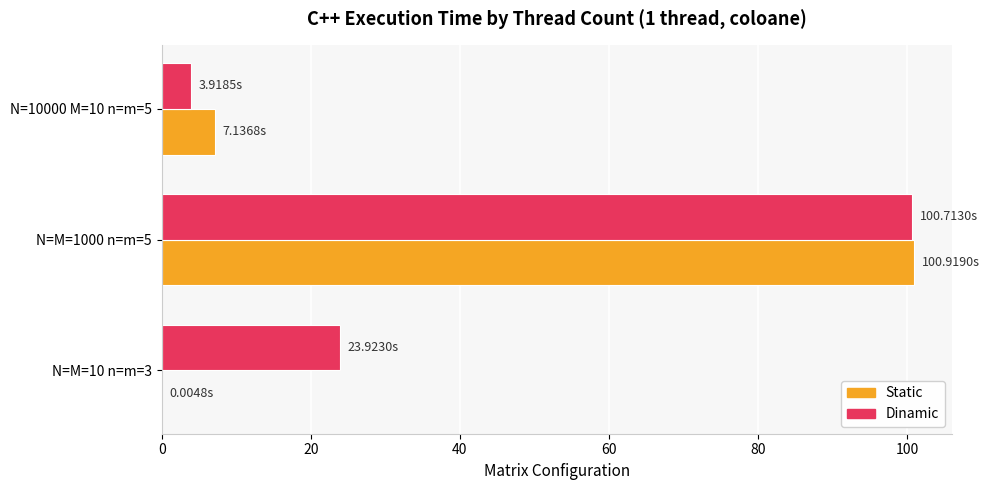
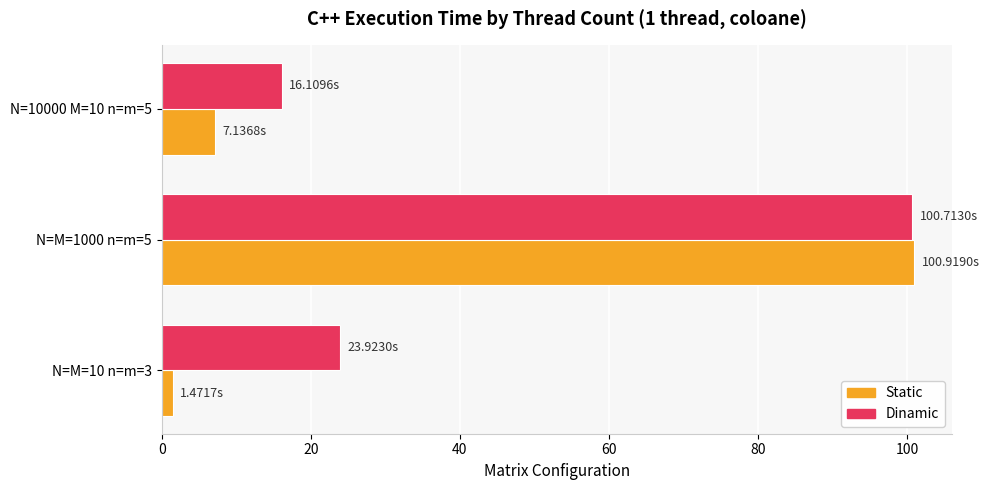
  {
    "Static": {
      "N=10000 M=10 n=m=5": "7.1368s",
      "N=M=1000 n=m=5": "100.9190s",
-     "N=M=10 n=m=3": "0.0048s"
+     "N=M=10 n=m=3": "1.4717s"
    },
    "Dinamic": {
-     "N=10000 M=10 n=m=5": "3.9185s",
+     "N=10000 M=10 n=m=5": "16.1096s",
      "N=M=1000 n=m=5": "100.7130s",
      "N=M=10 n=m=3": "23.9230s"
    }
  }
